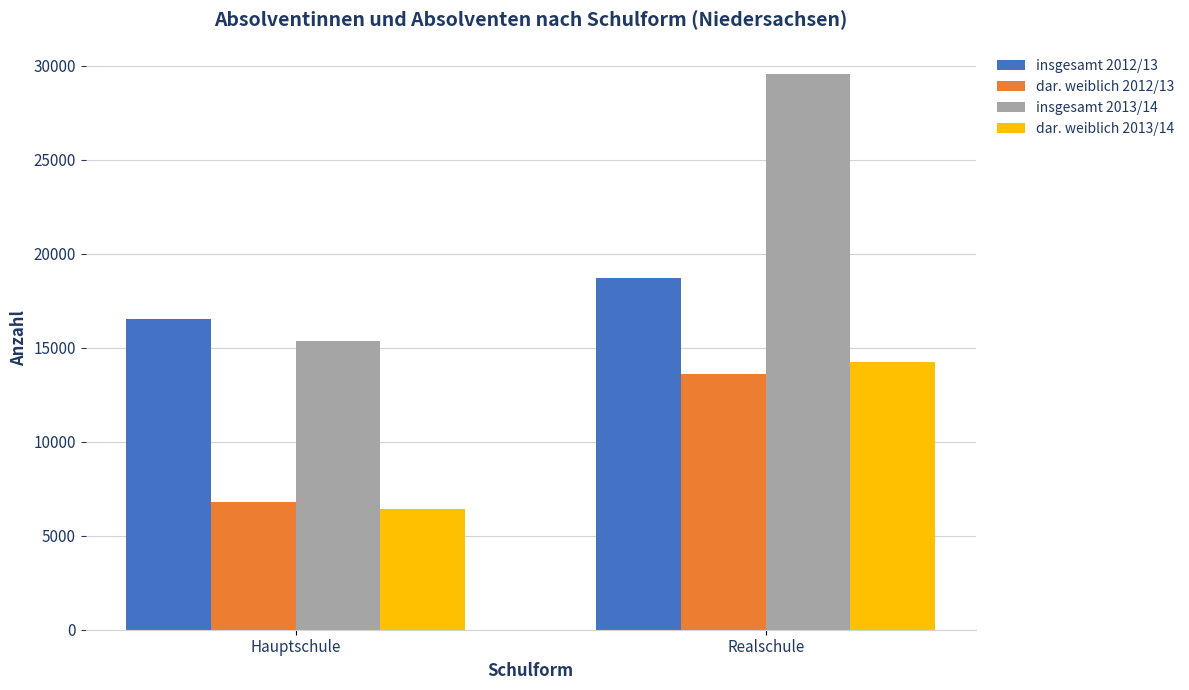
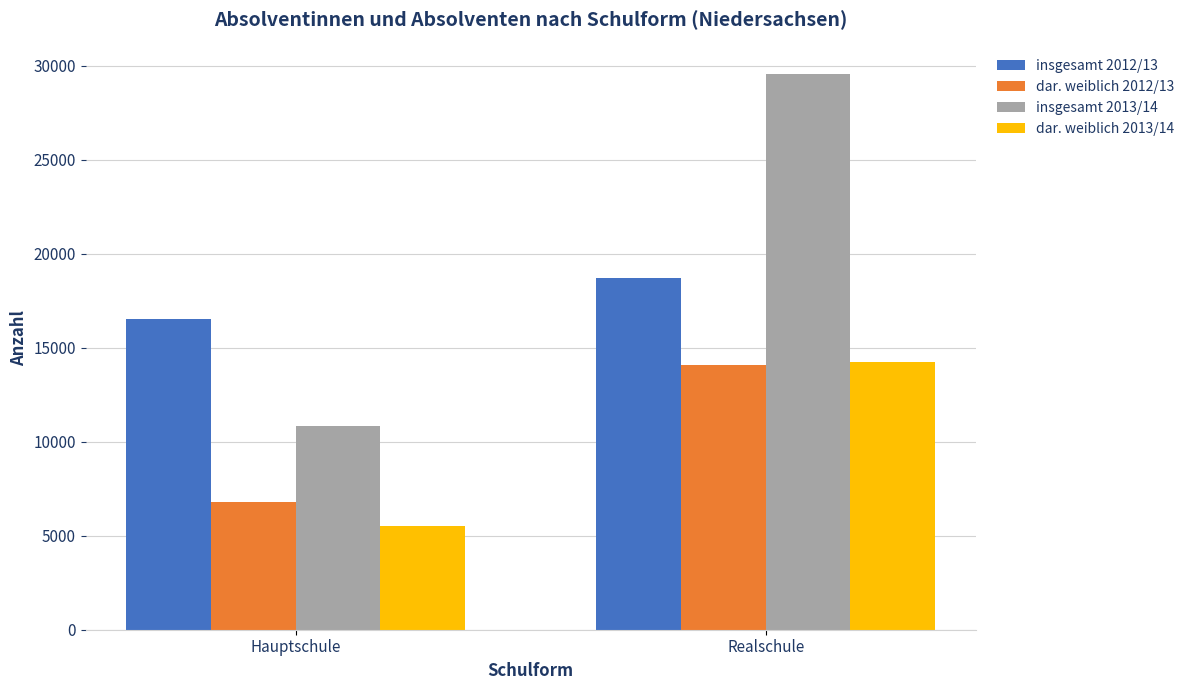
  {
    "insgesamt 2012/13": {
      "Hauptschule": 16500,
      "Realschule": 18700
    },
    "dar. weiblich 2012/13": {
      "Hauptschule": 6800,
-     "Realschule": 13600
+     "Realschule": 14100
    },
    "insgesamt 2013/14": {
-     "Hauptschule": 15400,
+     "Hauptschule": 10900,
      "Realschule": 29500
    },
    "dar. weiblich 2013/14": {
-     "Hauptschule": 6400,
+     "Hauptschule": 5500,
      "Realschule": 14300
    }
  }
